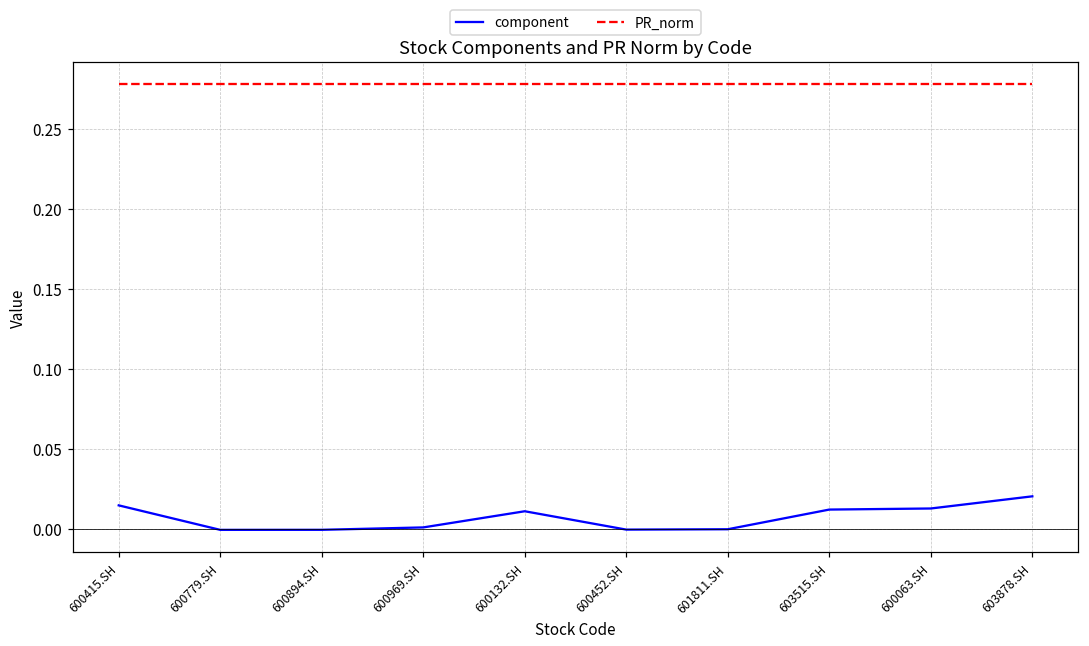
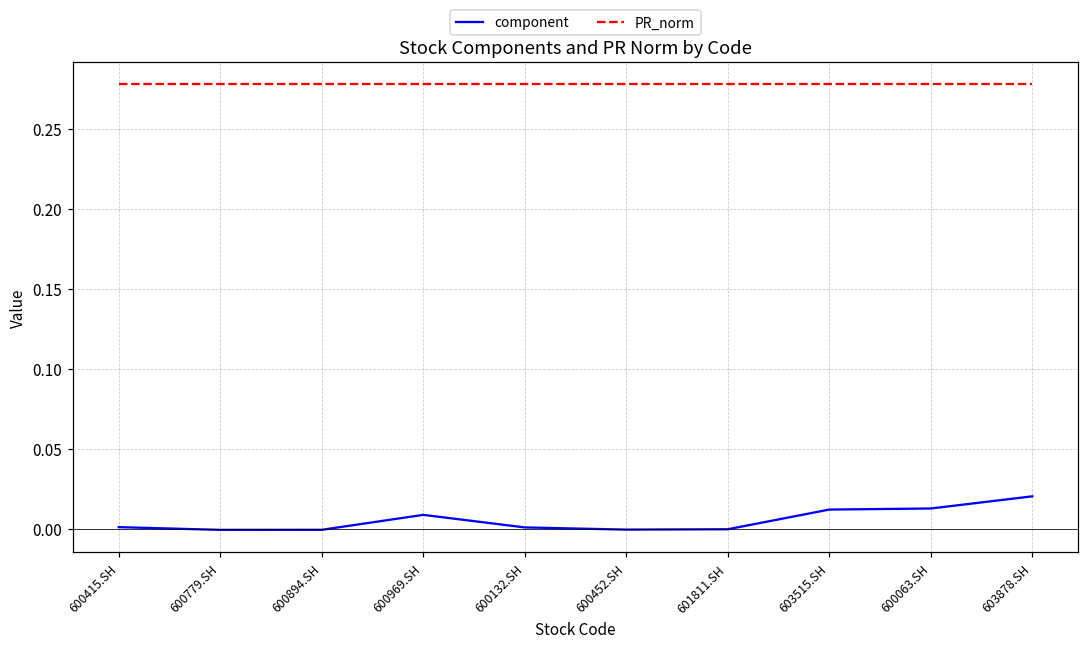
  {
    "component": {
-     "600415.SH": 0.015,
+     "600415.SH": 0.001,
      "600779.SH": -0.001,
      "600894.SH": -0.001,
-     "600969.SH": 0.001,
-     "600132.SH": 0.011,
+     "600969.SH": 0.009,
+     "600132.SH": 0.001,
      "600452.SH": -0.001,
      "601811.SH": 0.000,
      "603515.SH": 0.012,
      "600063.SH": 0.013,
      "603878.SH": 0.020
    },
    "PR_norm": {
      "600415.SH": 0.278,
      "600779.SH": 0.278,
      "600894.SH": 0.278,
      "600969.SH": 0.278,
      "600132.SH": 0.278,
      "600452.SH": 0.278,
      "601811.SH": 0.278,
      "603515.SH": 0.278,
      "600063.SH": 0.278,
      "603878.SH": 0.278
    }
  }
